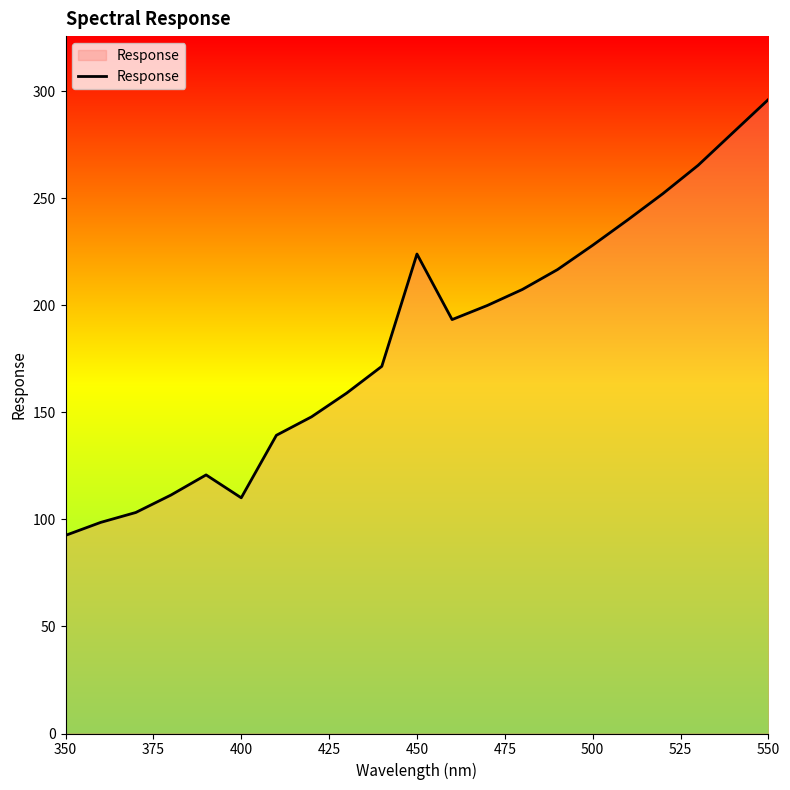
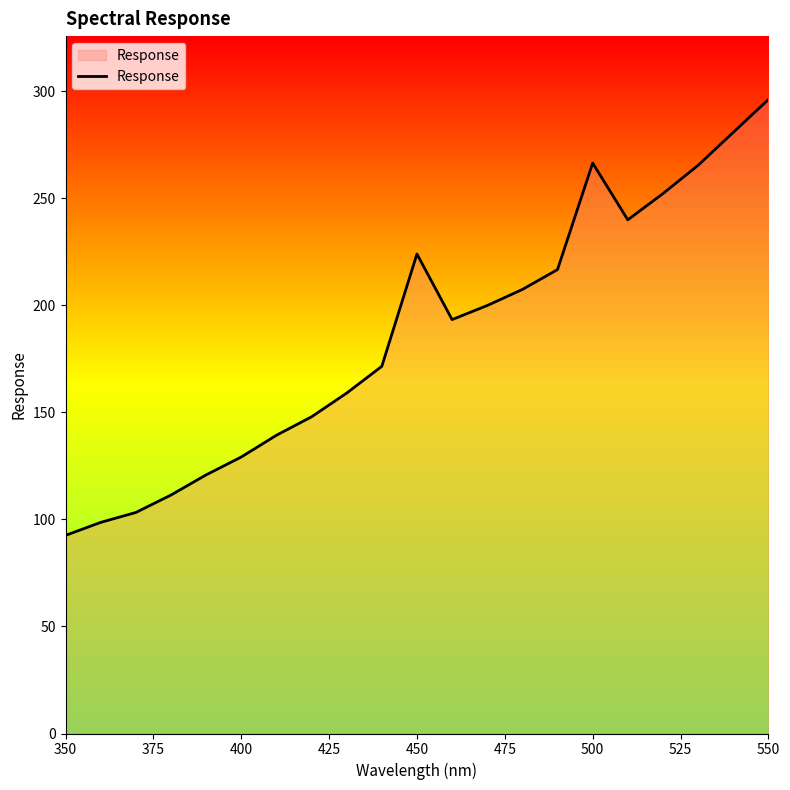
  {
    "350": 93,
-   "400": 110,
+   "400": 129,
    "450": 224,
-   "500": 228,
+   "500": 266,
    "550": 296
  }
